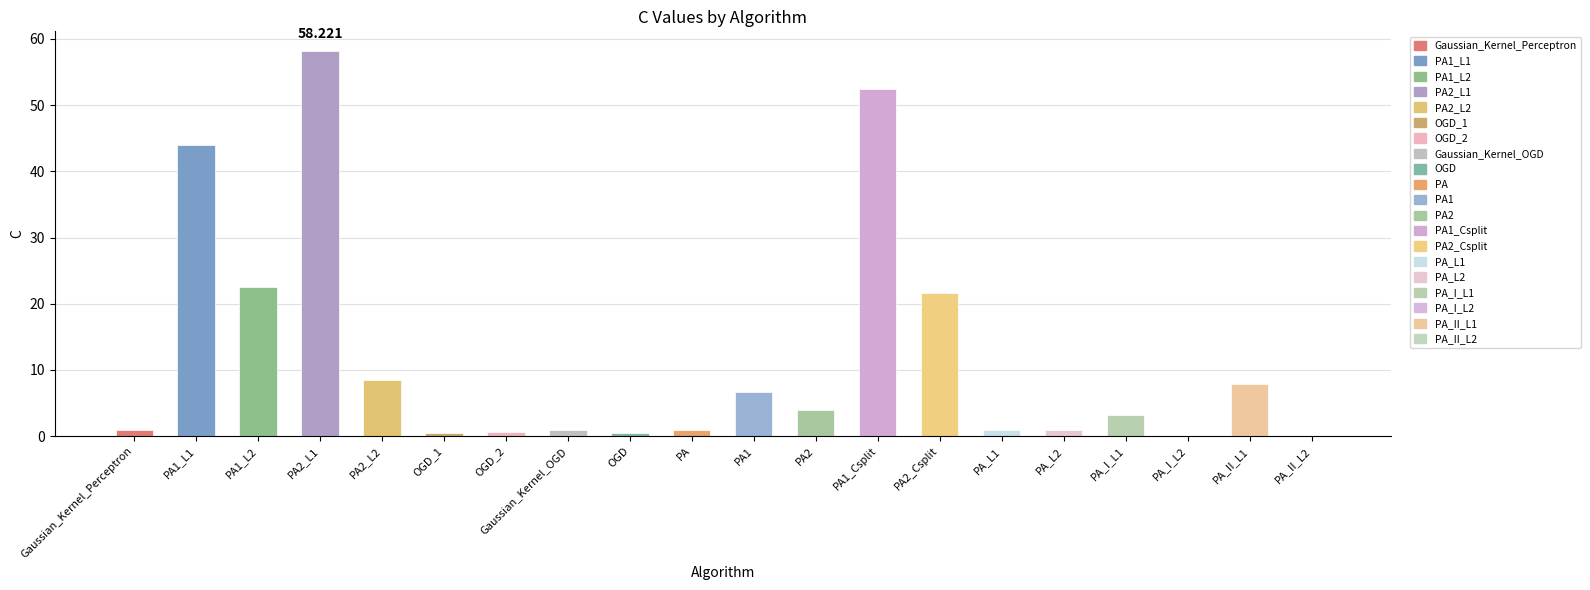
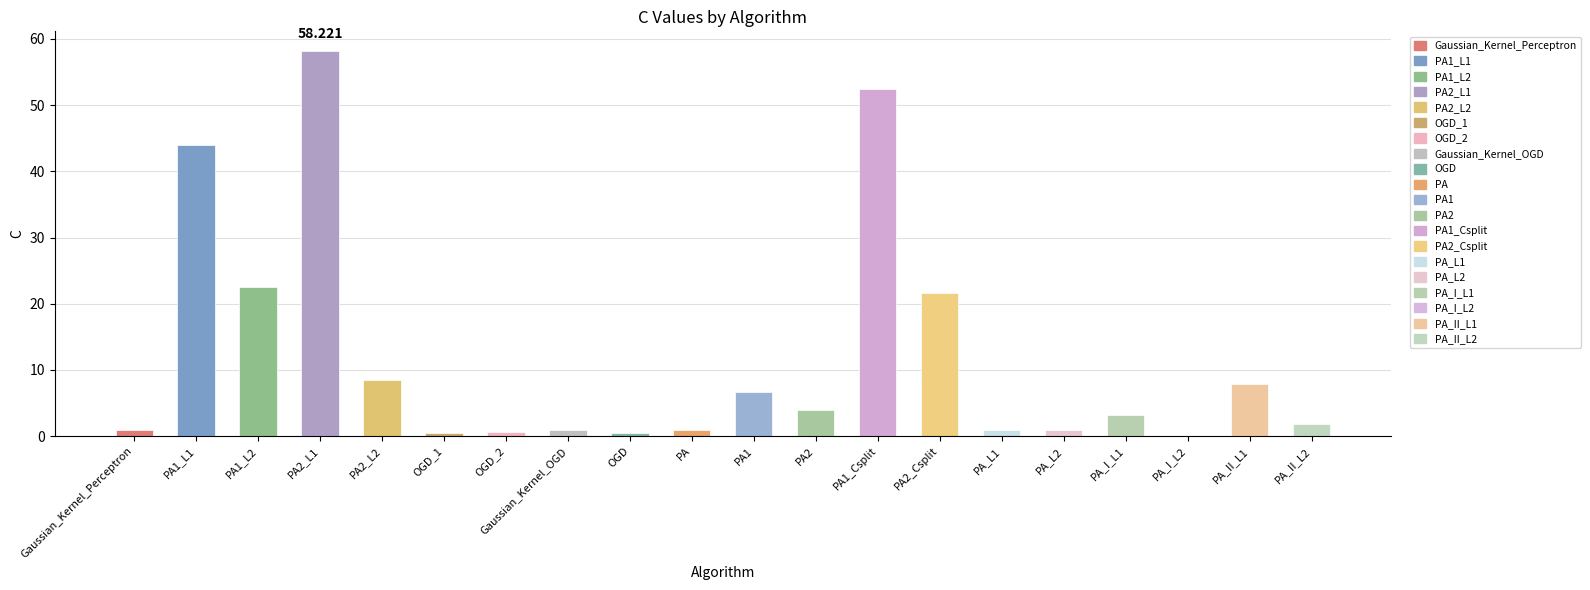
  {
    "Gaussian_Kernel_Perceptron": 1,
    "PA1_L1": 44,
    "PA1_L2": 23,
    "PA2_L2": 8,
    "OGD_1": 0,
    "OGD_2": 1,
    "Gaussian_Kernel_OGD": 1,
    "OGD": 1,
    "PA": 1,
    "PA1": 7,
    "PA2": 4,
    "PA1_Csplit": 52,
    "PA2_Csplit": 22,
    "PA_L1": 1,
    "PA_L2": 1,
    "PA_I_L1": 3,
    "PA_II_L1": 8,
-   "PA_II_L2": 0
+   "PA_II_L2": 2
  }
